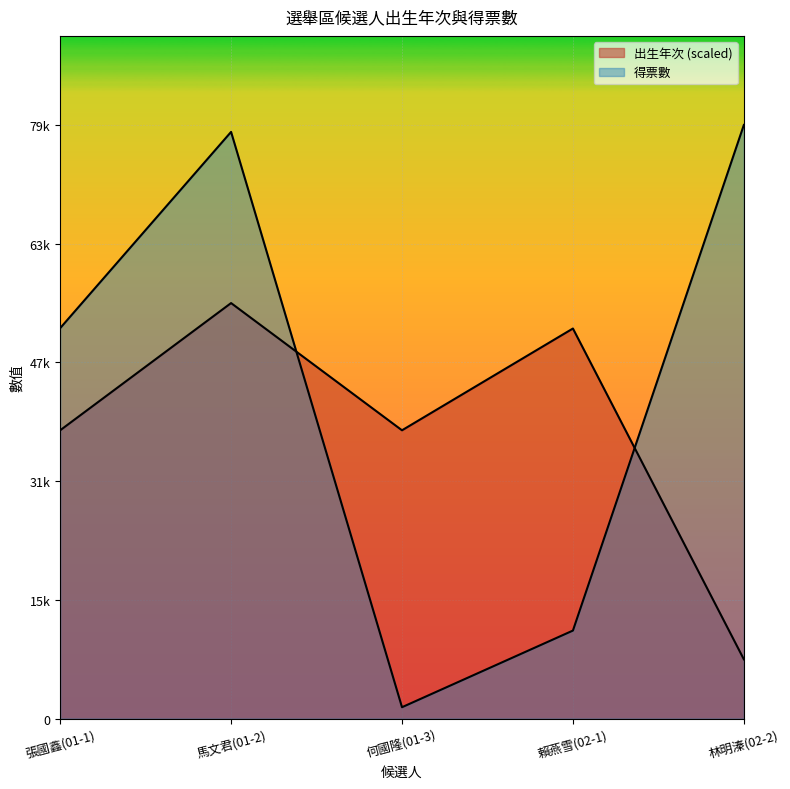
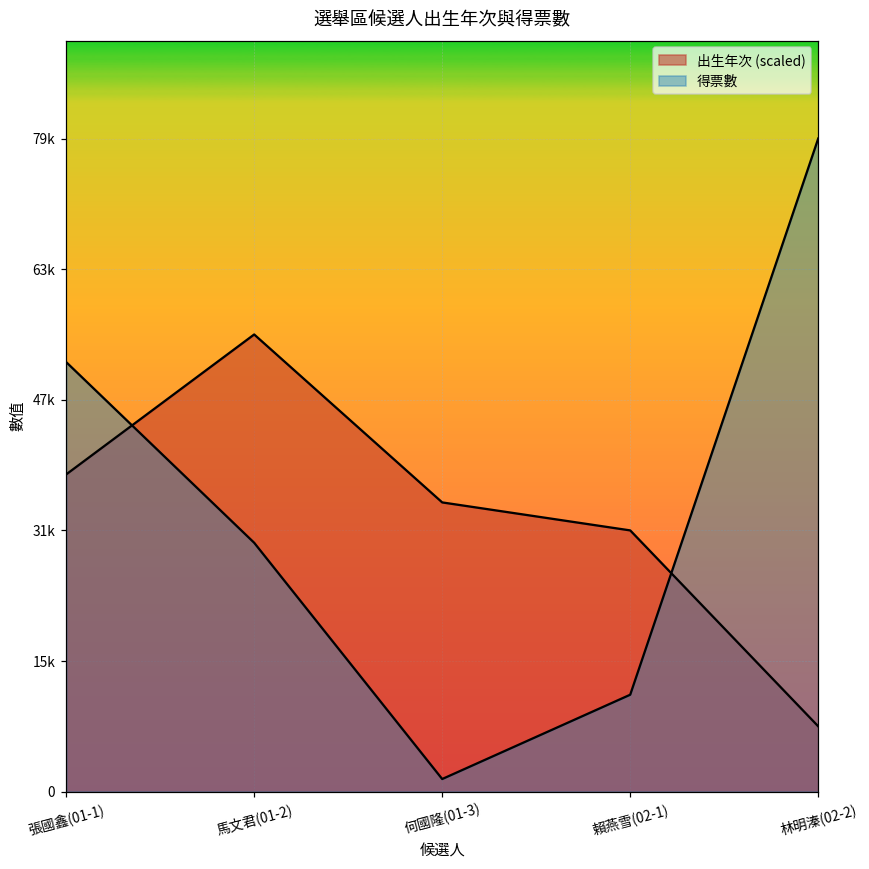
  {
    "出生年次 (scaled)": {
      "張國鑫(01-1)": 38000,
      "馬文君(01-2)": 55000,
-     "何國隆(01-3)": 38000,
-     "賴燕雪(02-1)": 52000,
+     "何國隆(01-3)": 35000,
+     "賴燕雪(02-1)": 32000,
      "林明溱(02-2)": 8000
    },
    "得票數": {
      "張國鑫(01-1)": 52000,
-     "馬文君(01-2)": 78000,
+     "馬文君(01-2)": 30000,
      "何國隆(01-3)": 2000,
      "賴燕雪(02-1)": 12000,
      "林明溱(02-2)": 79000
    }
  }
